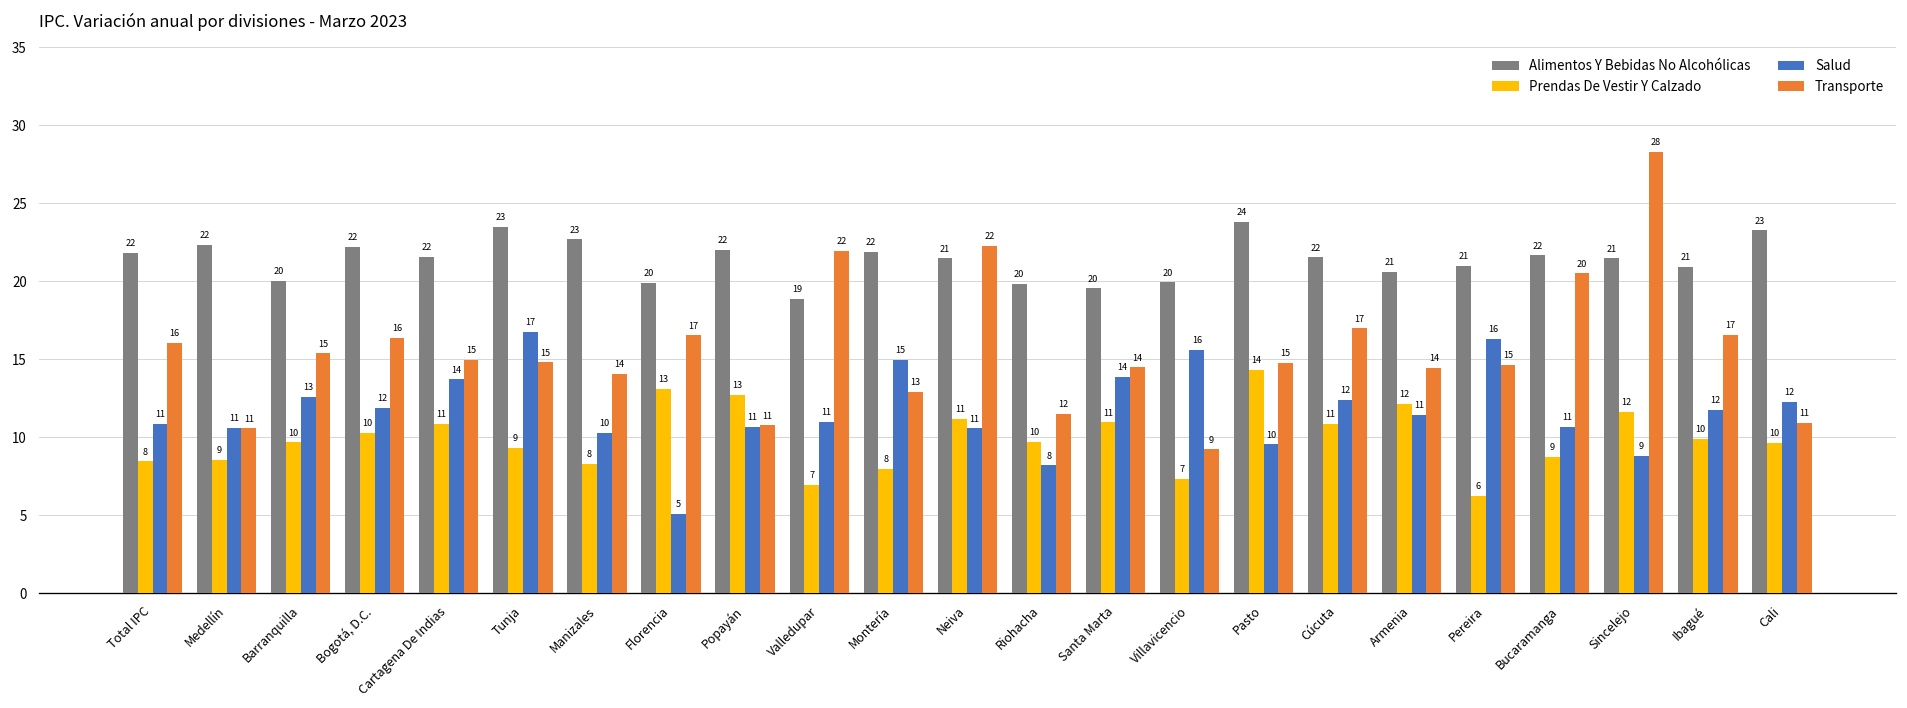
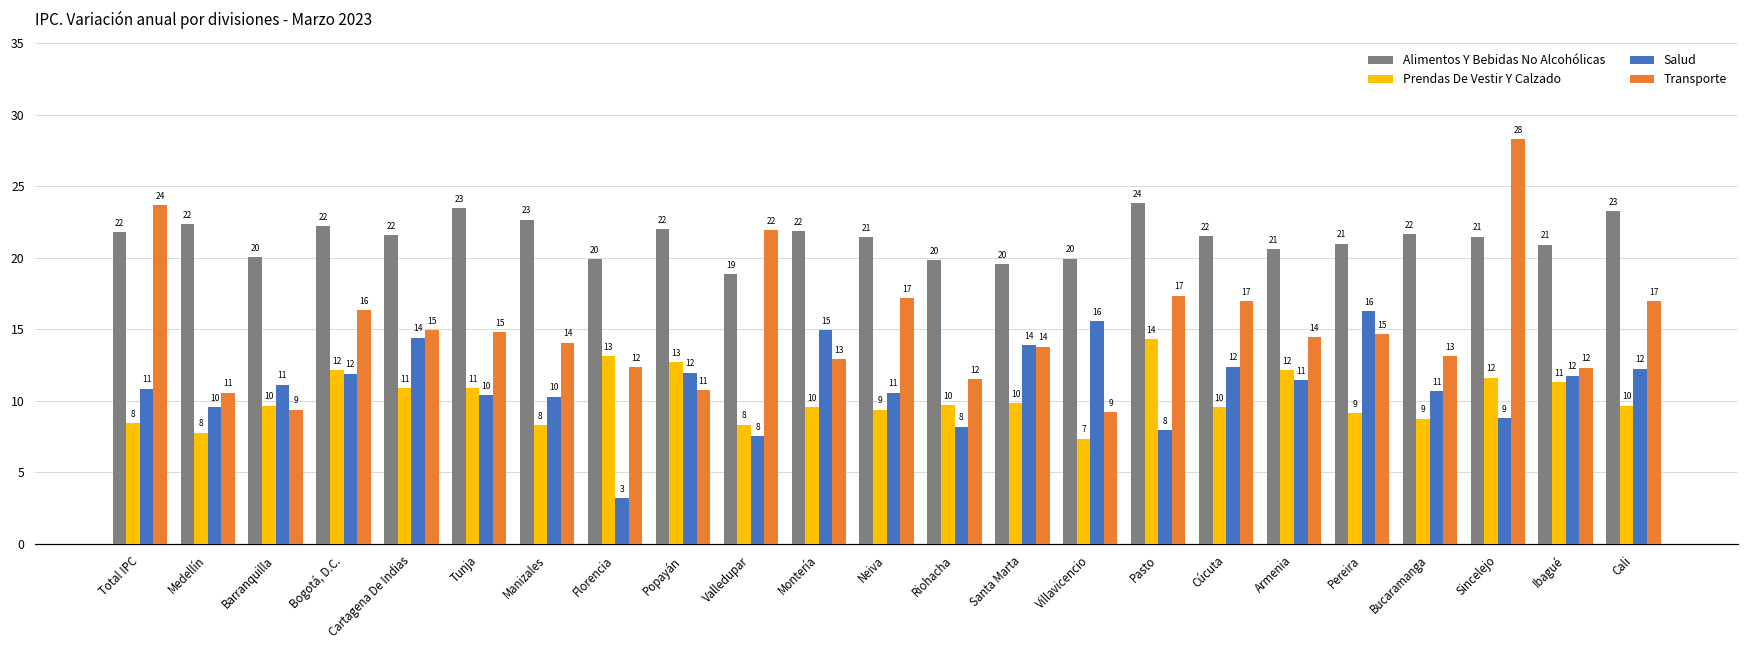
  {
    "Alimentos Y Bebidas No Alcohólicas": {
      "Total IPC": 22,
      "Medellín": 22,
      "Barranquilla": 20,
      "Bogotá, D.C.": 22,
      "Cartagena De Indias": 22,
      "Tunja": 23,
      "Manizales": 23,
      "Florencia": 20,
      "Popayán": 22,
      "Valledupar": 19,
      "Montería": 22,
      "Neiva": 21,
      "Riohacha": 20,
      "Santa Marta": 20,
      "Villavicencio": 20,
      "Pasto": 24,
      "Cúcuta": 22,
      "Armenia": 21,
      "Pereira": 21,
      "Bucaramanga": 22,
      "Sincelejo": 21,
      "Ibagué": 21,
      "Cali": 23
    },
    "Prendas De Vestir Y Calzado": {
      "Total IPC": 8,
-     "Medellín": 9,
+     "Medellín": 8,
      "Barranquilla": 10,
-     "Bogotá, D.C.": 10,
+     "Bogotá, D.C.": 12,
      "Cartagena De Indias": 11,
-     "Tunja": 9,
+     "Tunja": 11,
      "Manizales": 8,
      "Florencia": 13,
      "Popayán": 13,
-     "Valledupar": 7,
-     "Montería": 8,
-     "Neiva": 11,
+     "Valledupar": 8,
+     "Montería": 10,
+     "Neiva": 9,
      "Riohacha": 10,
-     "Santa Marta": 11,
+     "Santa Marta": 10,
      "Villavicencio": 7,
      "Pasto": 14,
-     "Cúcuta": 11,
+     "Cúcuta": 10,
      "Armenia": 12,
-     "Pereira": 6,
+     "Pereira": 9,
      "Bucaramanga": 9,
      "Sincelejo": 12,
-     "Ibagué": 10,
+     "Ibagué": 11,
      "Cali": 10
    },
    "Salud": {
      "Total IPC": 11,
-     "Medellín": 11,
-     "Barranquilla": 13,
+     "Medellín": 10,
+     "Barranquilla": 11,
      "Bogotá, D.C.": 12,
-     "Cartagena De Indias": 13.7,
-     "Tunja": 17,
+     "Cartagena De Indias": 14.4,
+     "Tunja": 10,
      "Manizales": 10,
-     "Florencia": 5,
-     "Popayán": 11,
-     "Valledupar": 11,
+     "Florencia": 3,
+     "Popayán": 12,
+     "Valledupar": 8,
      "Montería": 15,
      "Neiva": 11,
      "Riohacha": 8,
      "Santa Marta": 14,
      "Villavicencio": 16,
-     "Pasto": 10,
+     "Pasto": 8,
      "Cúcuta": 12,
      "Armenia": 11,
      "Pereira": 16,
      "Bucaramanga": 11,
      "Sincelejo": 9,
      "Ibagué": 12,
      "Cali": 12
    },
    "Transporte": {
-     "Total IPC": 16,
+     "Total IPC": 24,
      "Medellín": 11,
-     "Barranquilla": 15,
+     "Barranquilla": 9,
      "Bogotá, D.C.": 16,
      "Cartagena De Indias": 15,
      "Tunja": 15,
      "Manizales": 14,
-     "Florencia": 17,
+     "Florencia": 12,
      "Popayán": 11,
      "Valledupar": 22,
      "Montería": 13,
-     "Neiva": 22,
+     "Neiva": 17,
      "Riohacha": 12,
-     "Santa Marta": 14.5,
+     "Santa Marta": 13.8,
      "Villavicencio": 9,
-     "Pasto": 15,
+     "Pasto": 17,
      "Cúcuta": 17,
      "Armenia": 14,
      "Pereira": 15,
-     "Bucaramanga": 20,
+     "Bucaramanga": 13,
      "Sincelejo": 28,
-     "Ibagué": 17,
-     "Cali": 11
+     "Ibagué": 12,
+     "Cali": 17
    }
  }
